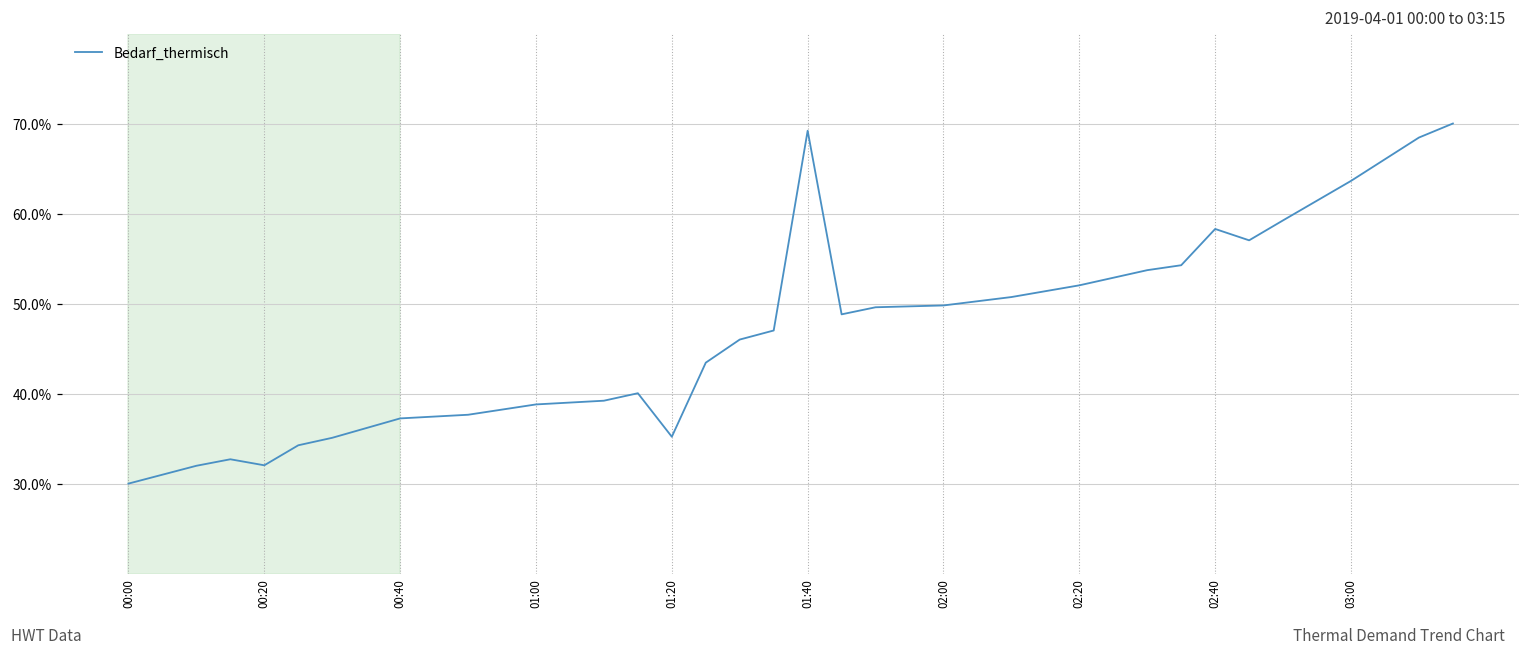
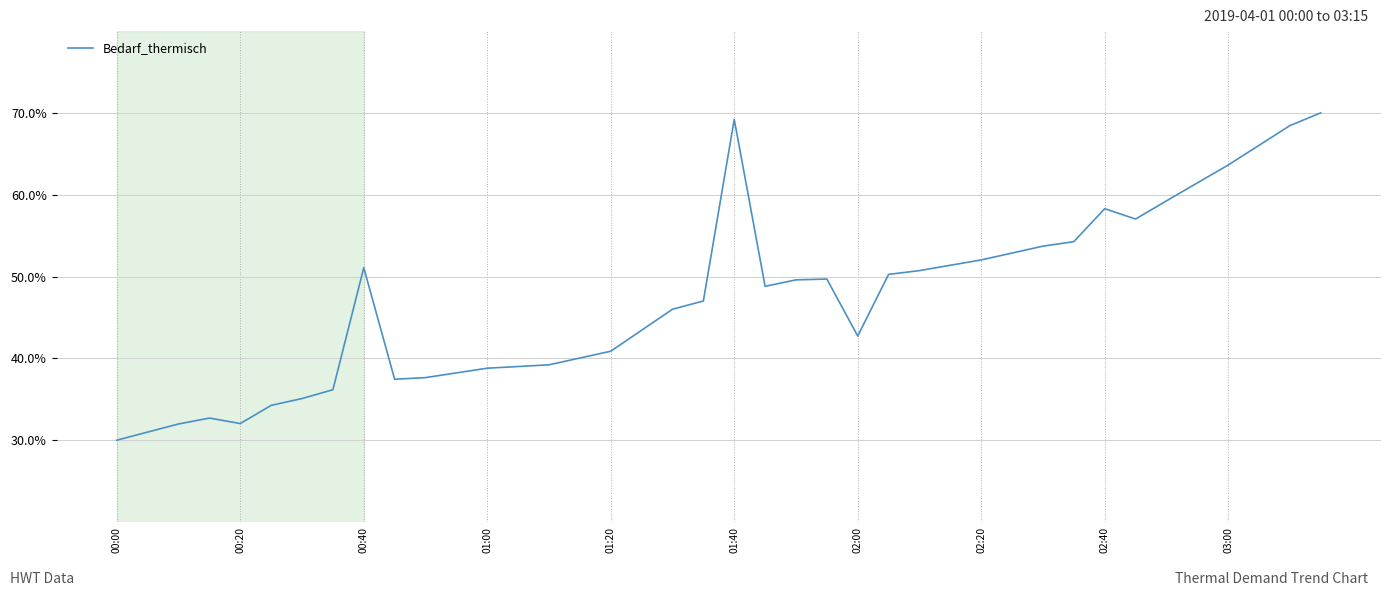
  {
    "00:00": "30%",
    "00:20": "32%",
-   "00:40": "37%",
+   "00:40": "51%",
    "01:00": "39%",
-   "01:20": "35%",
+   "01:20": "41%",
    "01:40": "69%",
-   "02:00": "50%",
+   "02:00": "43%",
    "02:20": "52%",
    "02:40": "58%",
    "03:00": "64%"
  }
